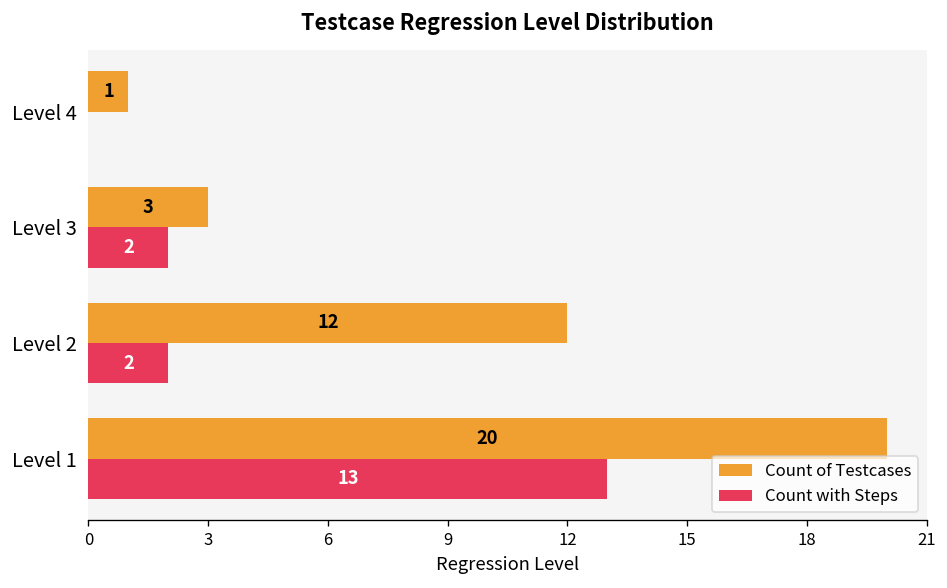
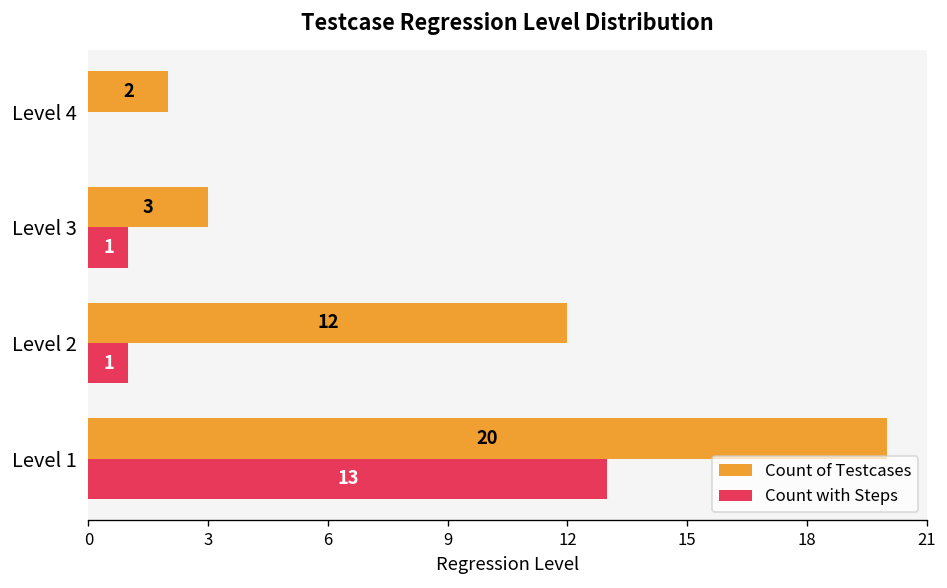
  {
    "Count of Testcases": {
-     "Level 4": 1,
+     "Level 4": 2,
      "Level 3": 3,
      "Level 2": 12,
      "Level 1": 20
    },
    "Count with Steps": {
-     "Level 3": 2,
-     "Level 2": 2,
+     "Level 3": 1,
+     "Level 2": 1,
      "Level 1": 13
    }
  }
